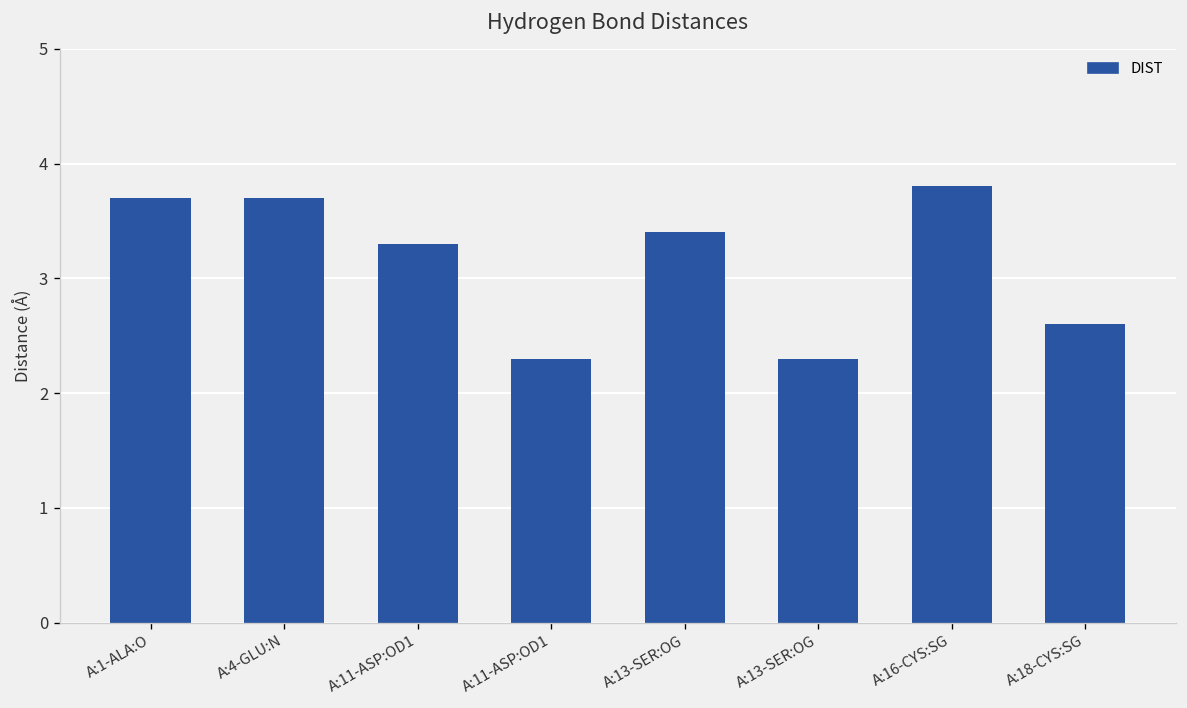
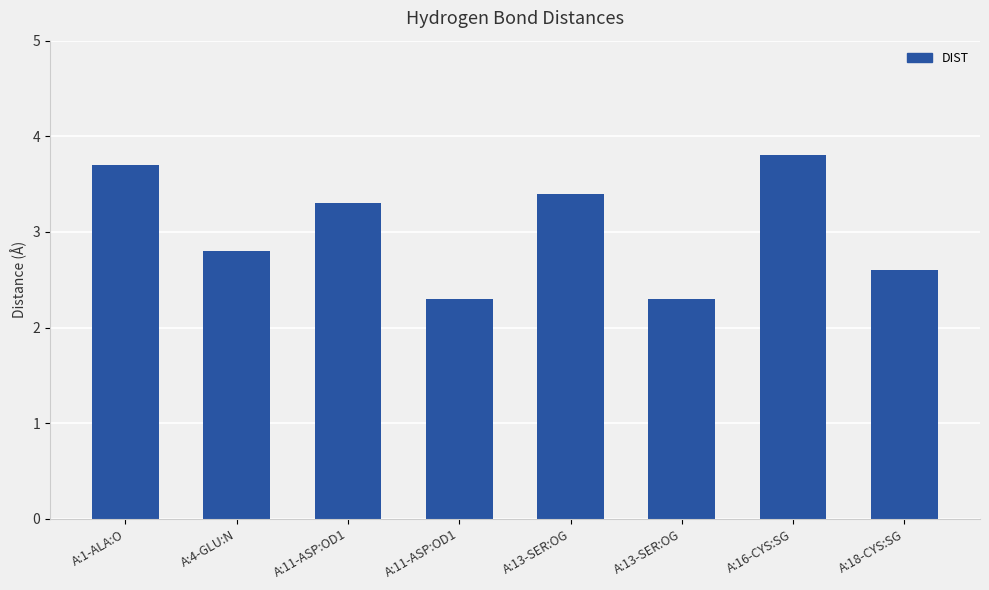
  {
    "A:1-ALA:O": 3.7,
-   "A:4-GLU:N": 3.7,
+   "A:4-GLU:N": 2.8,
    "A:16-CYS:SG": 3.8,
    "A:18-CYS:SG": 2.6
  }
